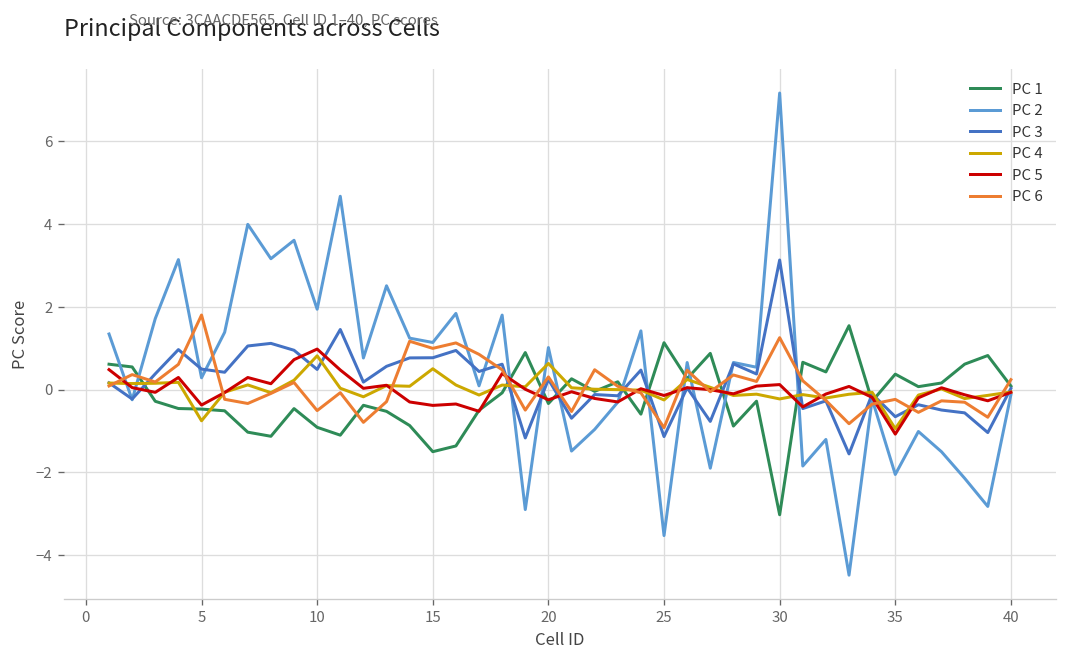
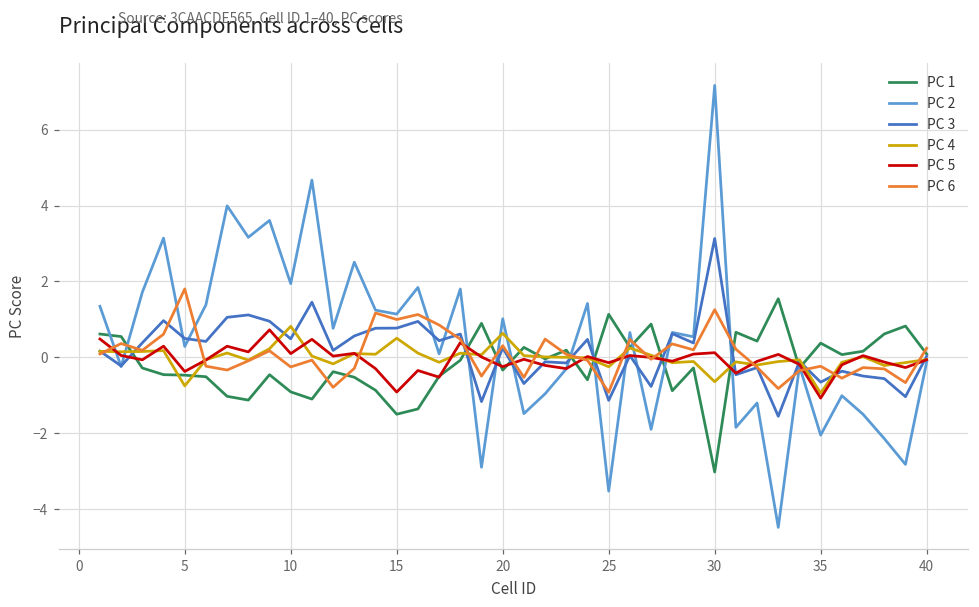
  {
    "PC 1": {
      "5": -0.5,
      "10": -0.9,
      "15": -1.5,
      "20": -0.3,
      "25": 1.1,
      "30": -3.0,
      "35": 0.4
    },
    "PC 4": {
      "5": -0.8,
      "10": 0.8,
      "15": 0.5,
      "20": 0.6,
      "25": -0.3,
-     "30": -0.2,
+     "30": -0.6,
      "35": -0.9
    },
    "PC 5": {
      "5": -0.4,
-     "10": 1.0,
-     "15": -0.4,
+     "10": 0.1,
+     "15": -0.9,
      "20": -0.2,
      "25": -0.1,
      "30": 0.1,
      "35": -1.1
    },
    "PC 6": {
      "5": 1.8,
-     "10": -0.5,
+     "10": -0.3,
      "15": 1.0,
      "25": -0.9,
      "30": 1.3,
      "35": -0.2,
      "40": 0.2
    }
  }
